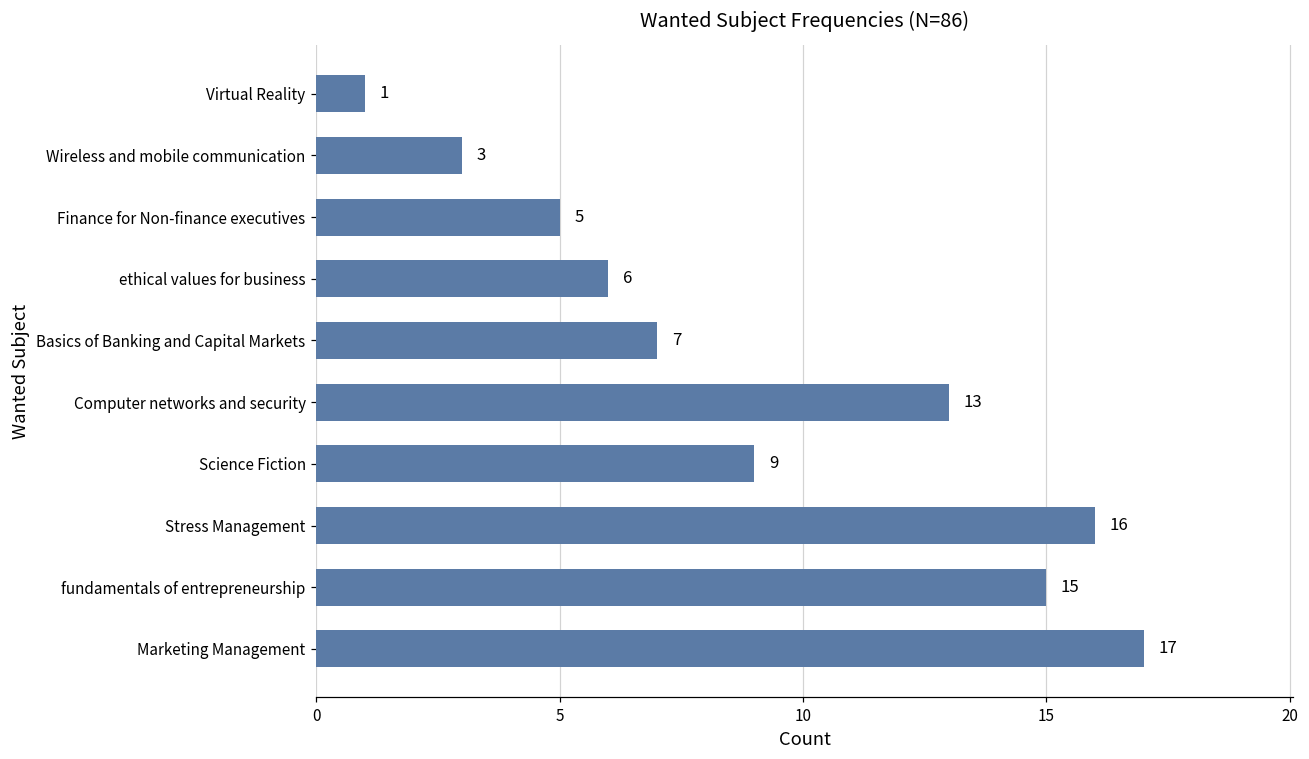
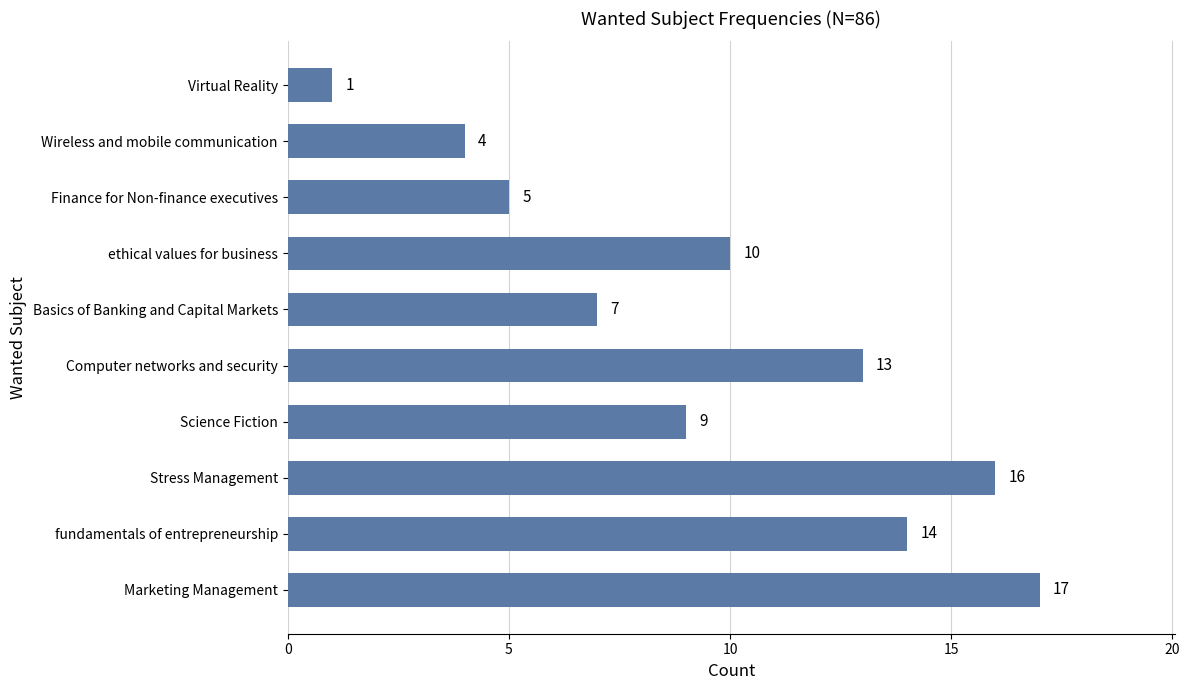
  {
    "Virtual Reality": 1,
-   "Wireless and mobile communication": 3,
+   "Wireless and mobile communication": 4,
    "Finance for Non-finance executives": 5,
-   "ethical values for business": 6,
+   "ethical values for business": 10,
    "Basics of Banking and Capital Markets": 7,
    "Computer networks and security": 13,
    "Science Fiction": 9,
    "Stress Management": 16,
-   "fundamentals of entrepreneurship": 15,
+   "fundamentals of entrepreneurship": 14,
    "Marketing Management": 17
  }
